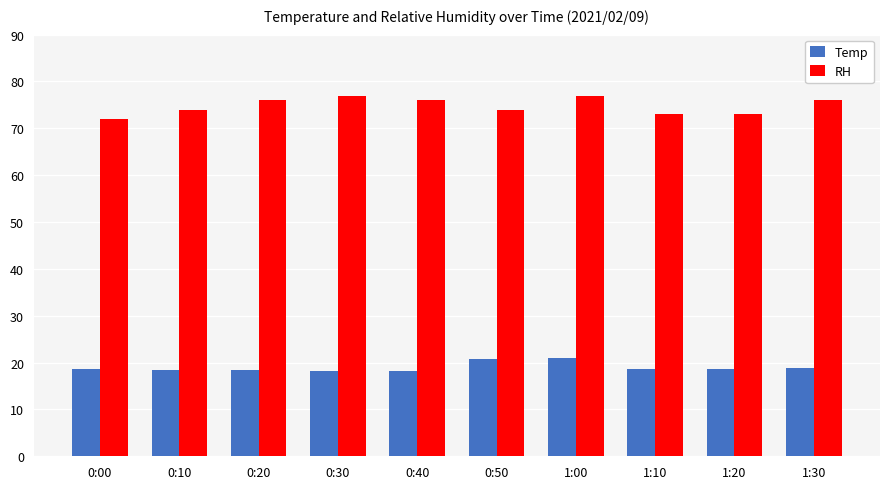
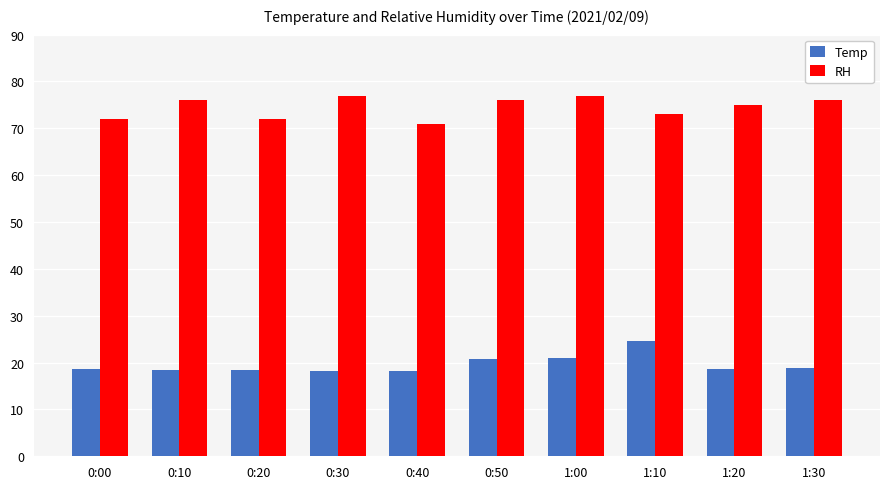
  {
    "Temp": {
      "0:00": 19,
      "0:10": 19,
      "0:20": 18,
      "0:30": 18,
      "0:40": 18,
      "0:50": 21,
      "1:00": 21,
-     "1:10": 19,
+     "1:10": 25,
      "1:20": 19,
      "1:30": 19
    },
    "RH": {
      "0:00": 72,
-     "0:10": 74,
-     "0:20": 76,
+     "0:10": 76,
+     "0:20": 72,
      "0:30": 77,
-     "0:40": 76,
-     "0:50": 74,
+     "0:40": 71,
+     "0:50": 76,
      "1:00": 77,
      "1:10": 73,
-     "1:20": 73,
+     "1:20": 75,
      "1:30": 76
    }
  }
